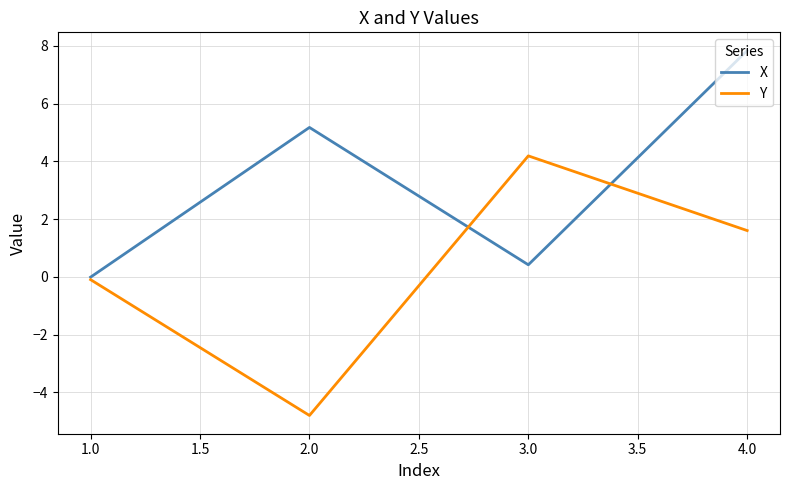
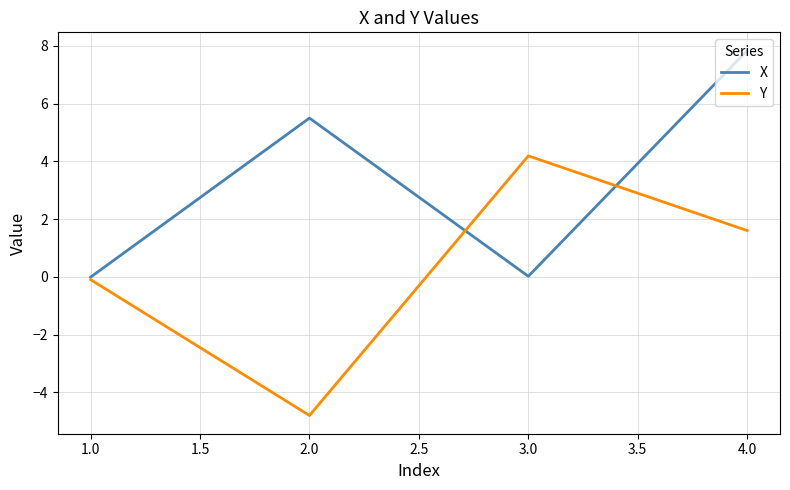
  {
    "X": {
      "1.0": 0.0,
-     "2.0": 5.2,
-     "3.0": 0.4
+     "2.0": 5.5,
+     "3.0": 0.0
    },
    "Y": {
      "1.0": -0.1,
      "2.0": -4.8,
      "3.0": 4.2,
      "4.0": 1.6
    }
  }
